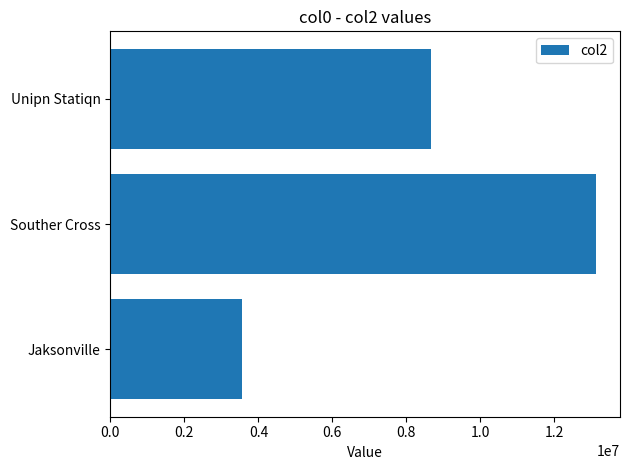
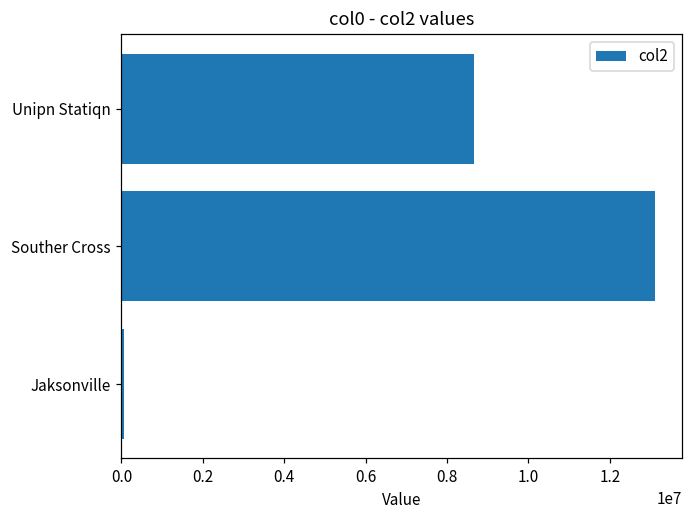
  {
    "Unipn Statiqn": 8700000,
    "Souther Cross": 13100000,
-   "Jaksonville": 3600000
+   "Jaksonville": 100000
  }
